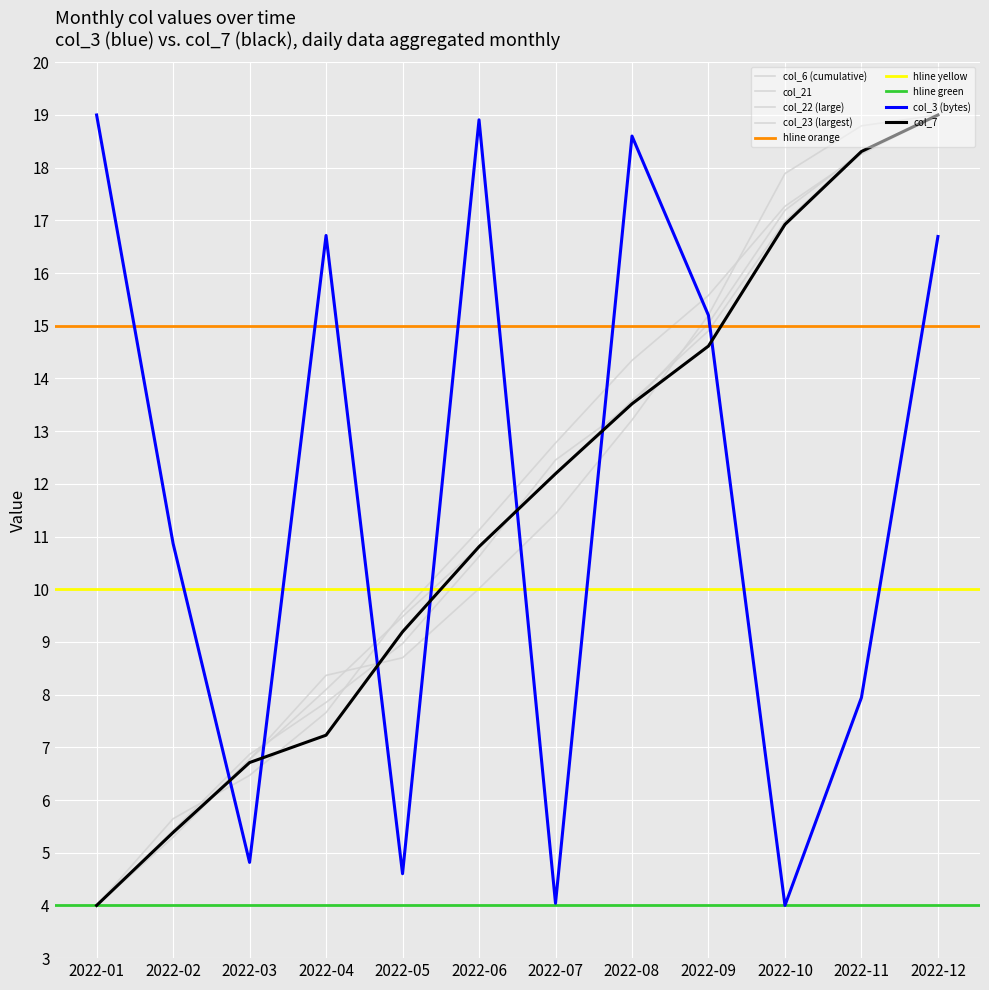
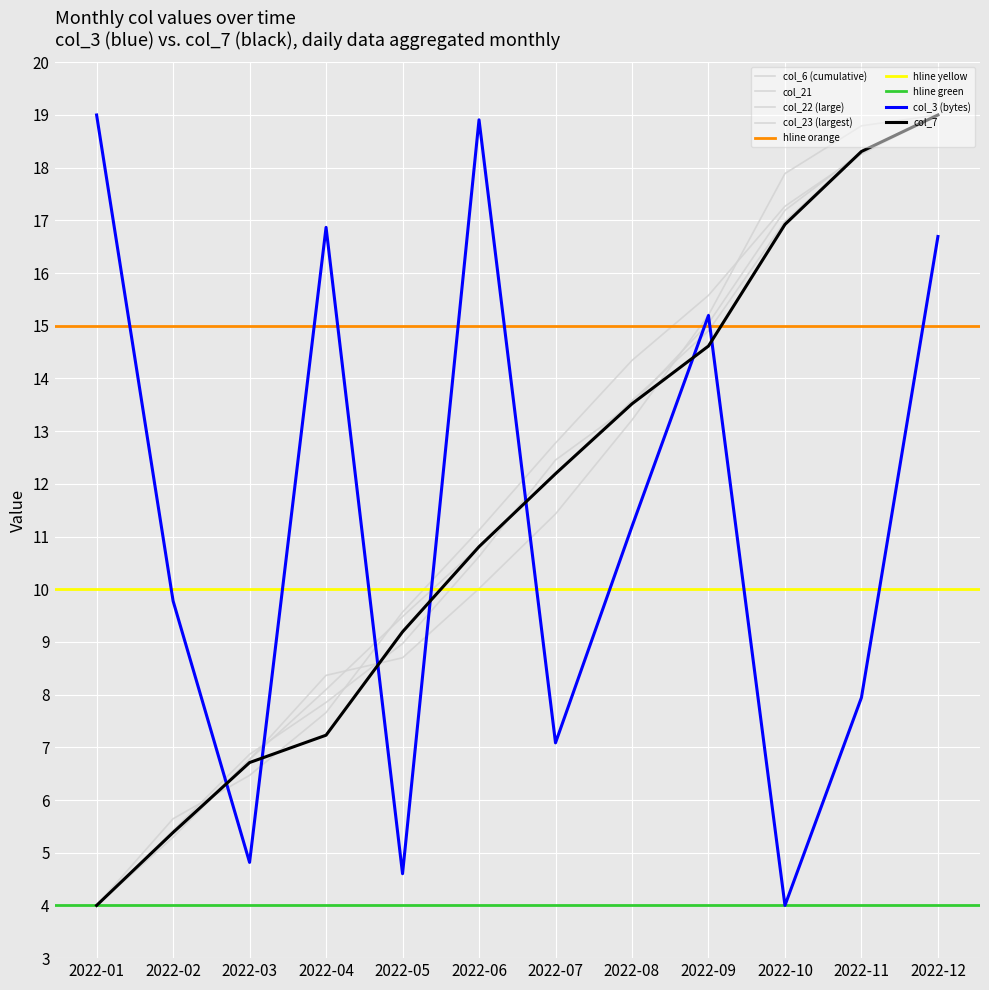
  {
    "col_3 (bytes)": {
      "2022-01": 19.0,
-     "2022-02": 10.9,
+     "2022-02": 9.8,
      "2022-03": 4.8,
-     "2022-04": 16.7,
+     "2022-04": 16.9,
      "2022-05": 4.6,
      "2022-06": 18.9,
-     "2022-07": 4.0,
-     "2022-08": 18.6,
+     "2022-07": 7.1,
+     "2022-08": 11.2,
      "2022-10": 4.0,
      "2022-11": 7.9,
      "2022-12": 16.7
    },
    "col_7": {
      "2022-03": 6.7,
      "2022-04": 7.2,
      "2022-05": 9.2,
      "2022-09": 14.6,
      "2022-10": 16.9
    }
  }
